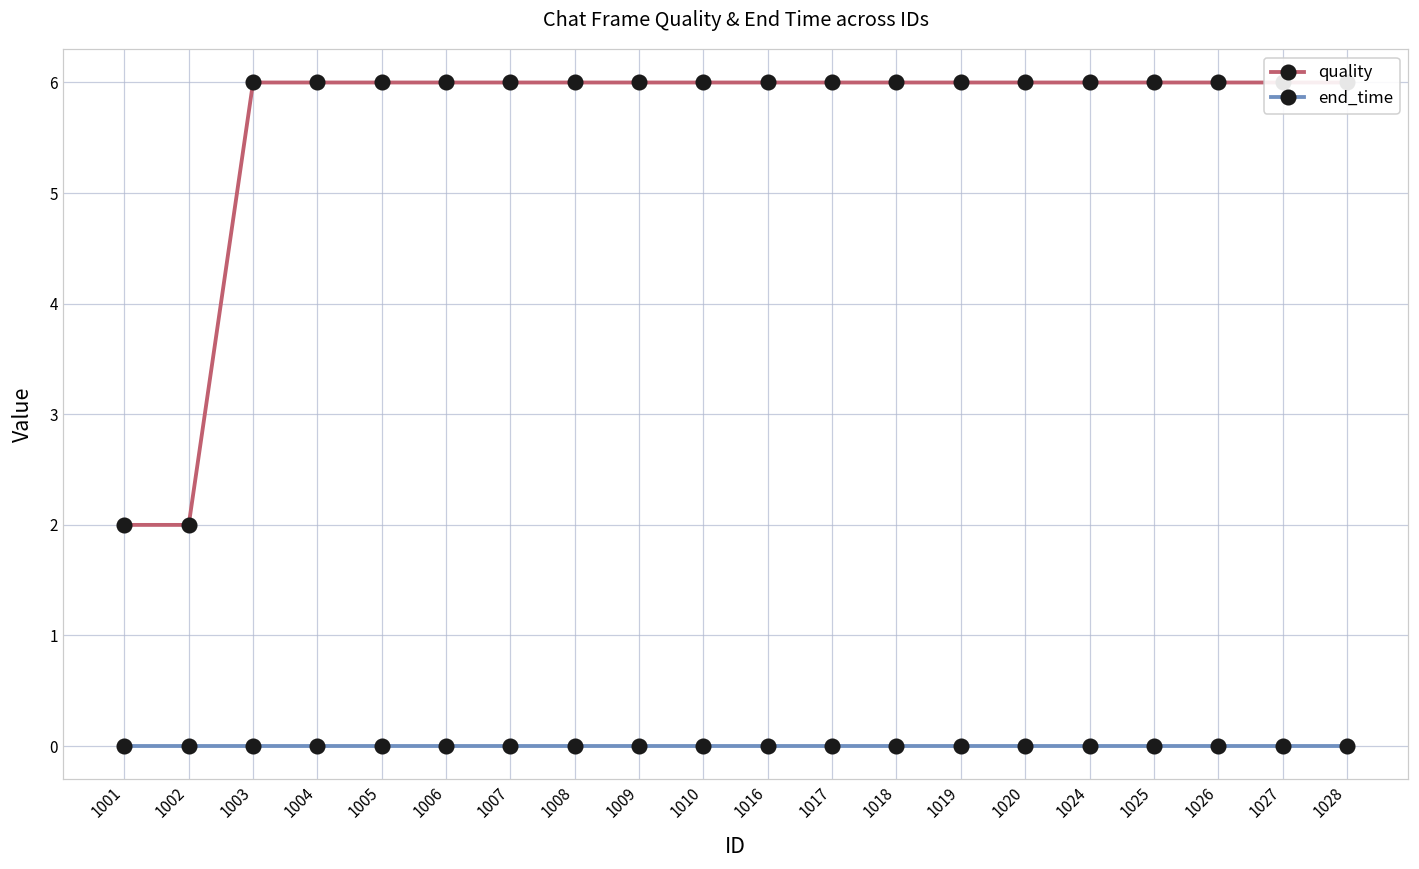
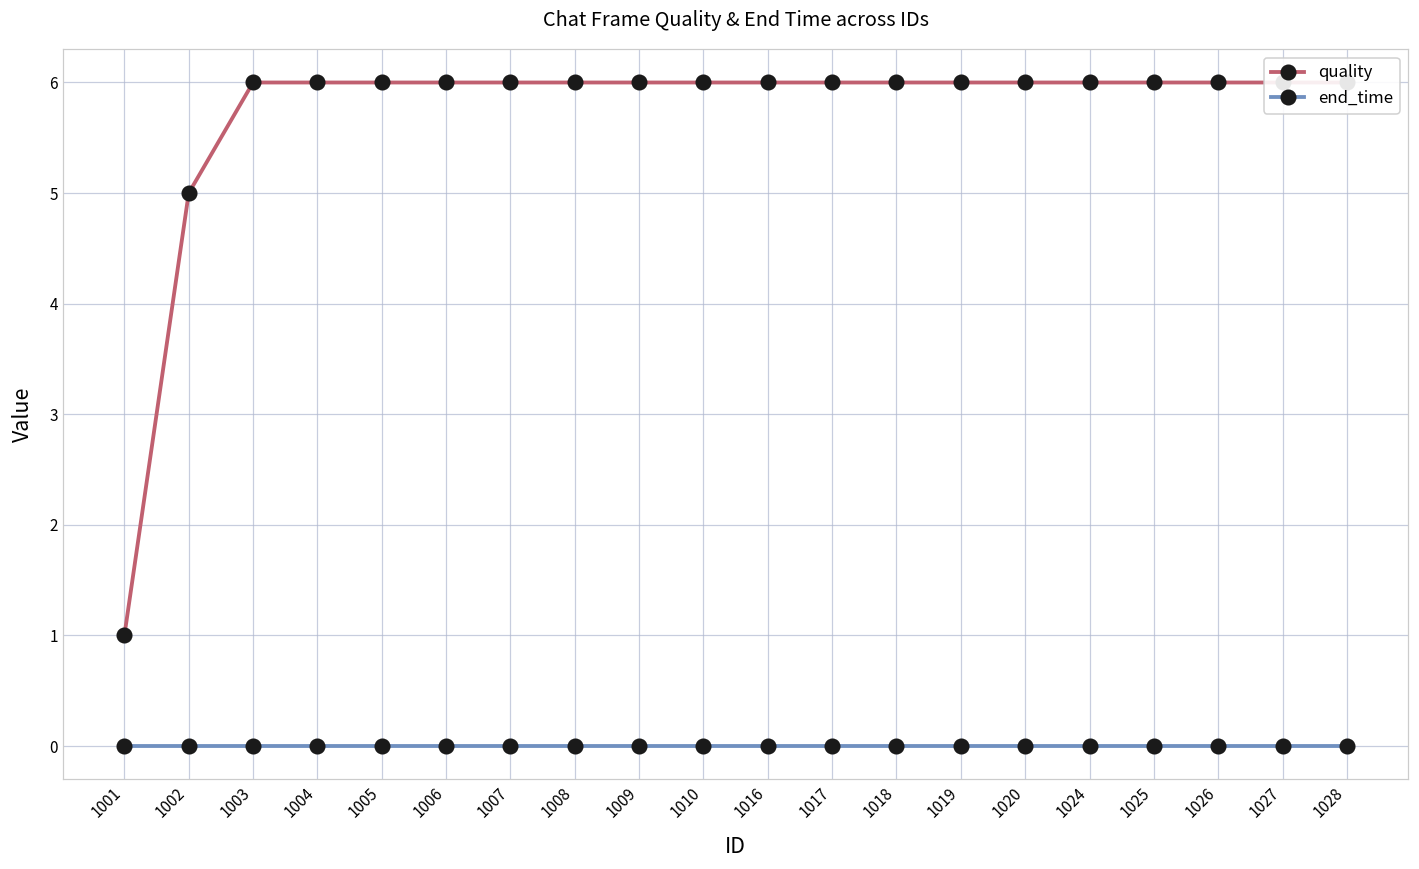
  {
    "quality": {
-     "1001": 2,
-     "1002": 2,
+     "1001": 1,
+     "1002": 5,
      "1003": 6,
      "1004": 6,
      "1005": 6,
      "1006": 6,
      "1007": 6,
      "1008": 6,
      "1009": 6,
      "1010": 6,
      "1016": 6,
      "1017": 6,
      "1018": 6,
      "1019": 6,
      "1020": 6,
      "1024": 6,
      "1025": 6,
      "1026": 6
    },
    "end_time": {
      "1001": 0,
      "1002": 0,
      "1003": 0,
      "1004": 0,
      "1005": 0,
      "1006": 0,
      "1007": 0,
      "1008": 0,
      "1009": 0,
      "1010": 0,
      "1016": 0,
      "1017": 0,
      "1018": 0,
      "1019": 0,
      "1020": 0,
      "1024": 0,
      "1025": 0,
      "1026": 0,
      "1027": 0,
      "1028": 0
    }
  }
